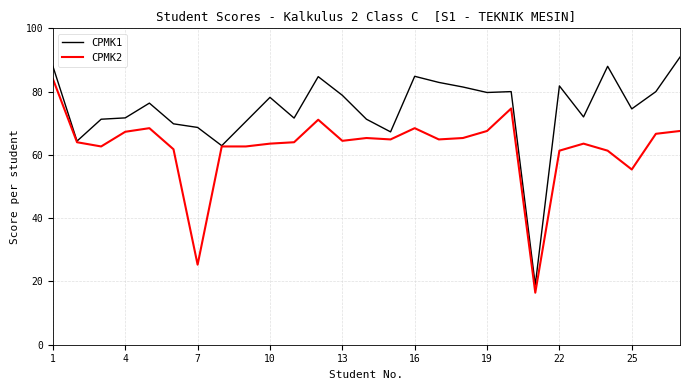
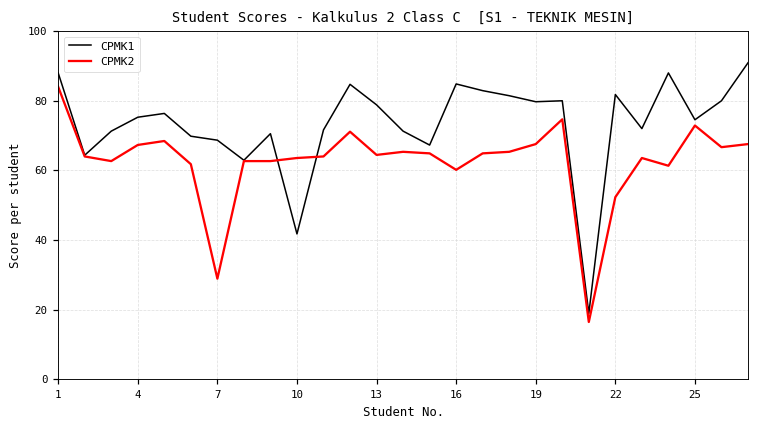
  {
    "CPMK1": {
      "1": 88,
-     "4": 72,
+     "4": 75,
      "7": 69,
-     "10": 78,
+     "10": 42,
      "13": 79,
      "16": 85,
      "19": 80,
      "22": 82,
      "25": 75
    },
    "CPMK2": {
      "1": 84,
      "4": 67,
-     "7": 25,
+     "7": 29,
      "10": 64,
      "13": 64,
-     "16": 68,
+     "16": 60,
      "19": 68,
-     "22": 61,
-     "25": 55
+     "22": 52,
+     "25": 73
    }
  }
